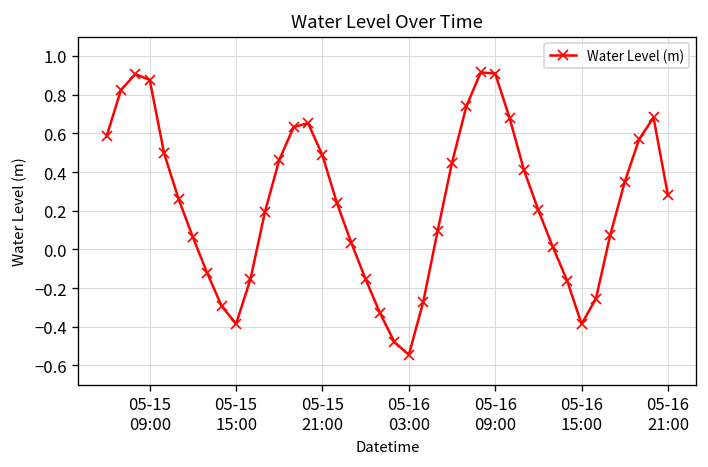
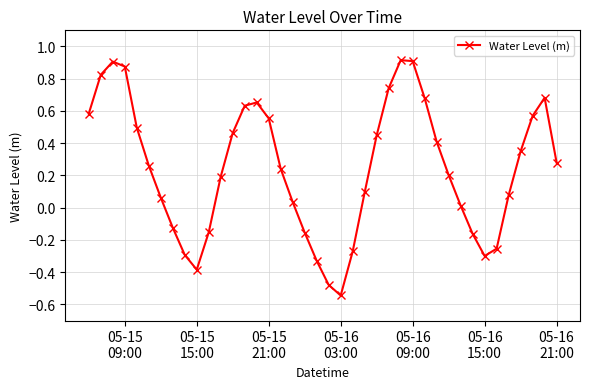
  {
    "05-15 09:00": 0.88,
    "05-15 15:00": -0.38,
-   "05-15 21:00": 0.49,
+   "05-15 21:00": 0.55,
    "05-16 03:00": -0.54,
    "05-16 09:00": 0.91,
-   "05-16 15:00": -0.39,
+   "05-16 15:00": -0.30,
    "05-16 21:00": 0.28
  }
